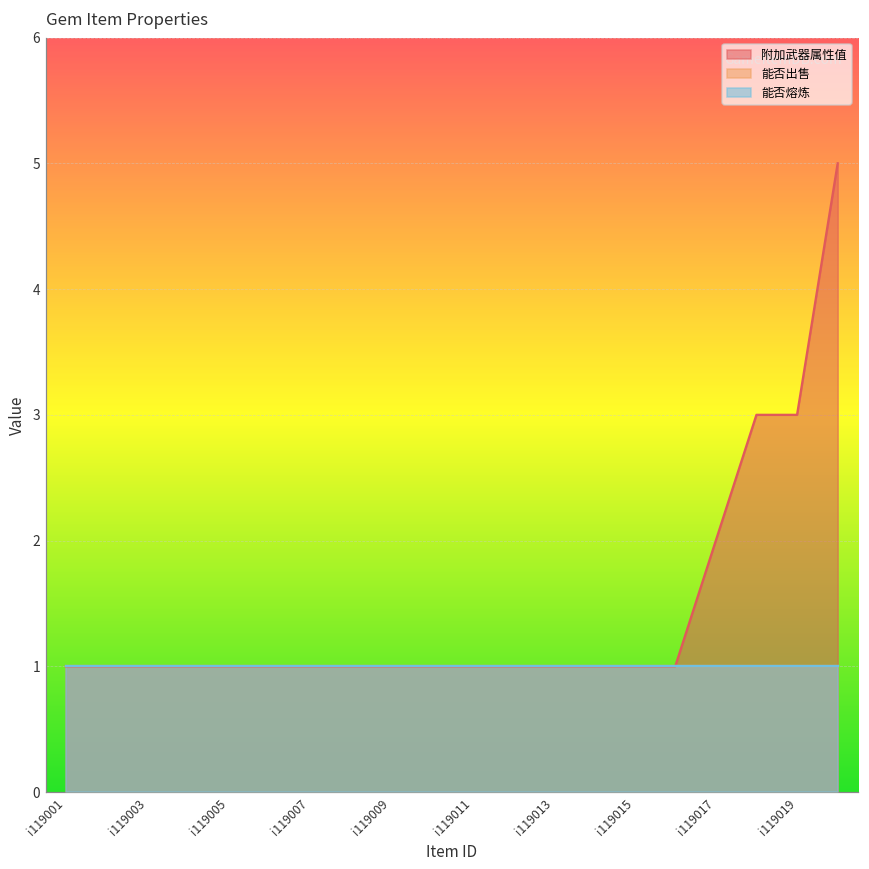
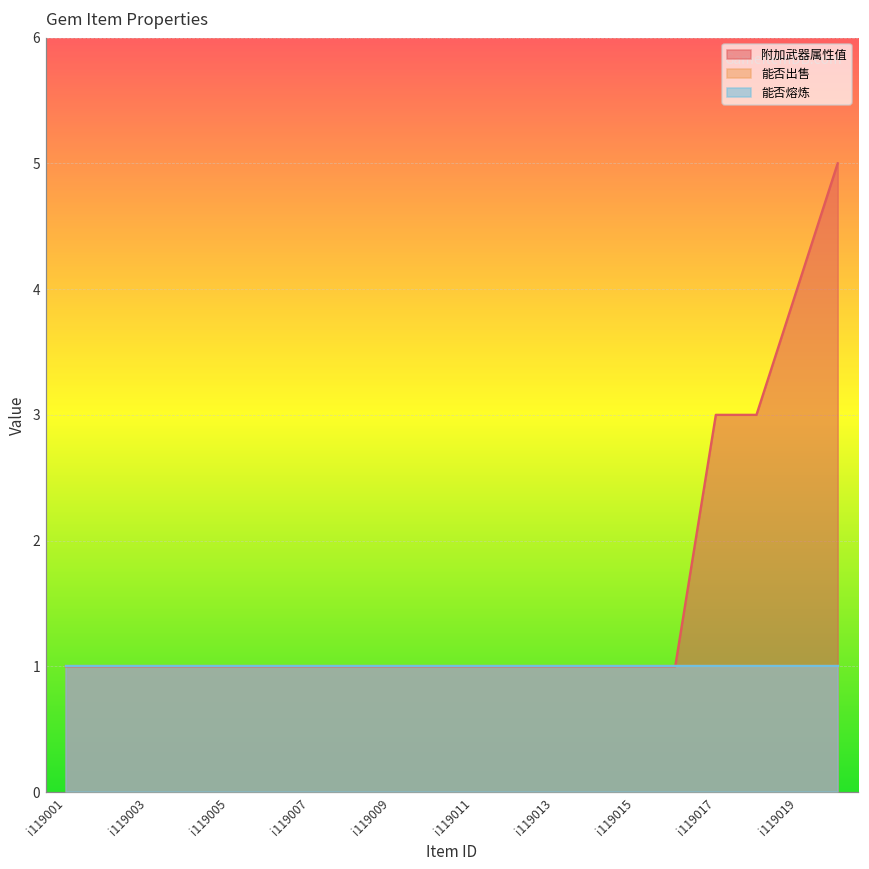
  {
    "附加武器属性值": {
-     "i119017": 2,
-     "i119019": 3
+     "i119017": 3,
+     "i119019": 4
    },
    "能否熔炼": {
      "i119017": 1,
      "i119019": 1
    }
  }
